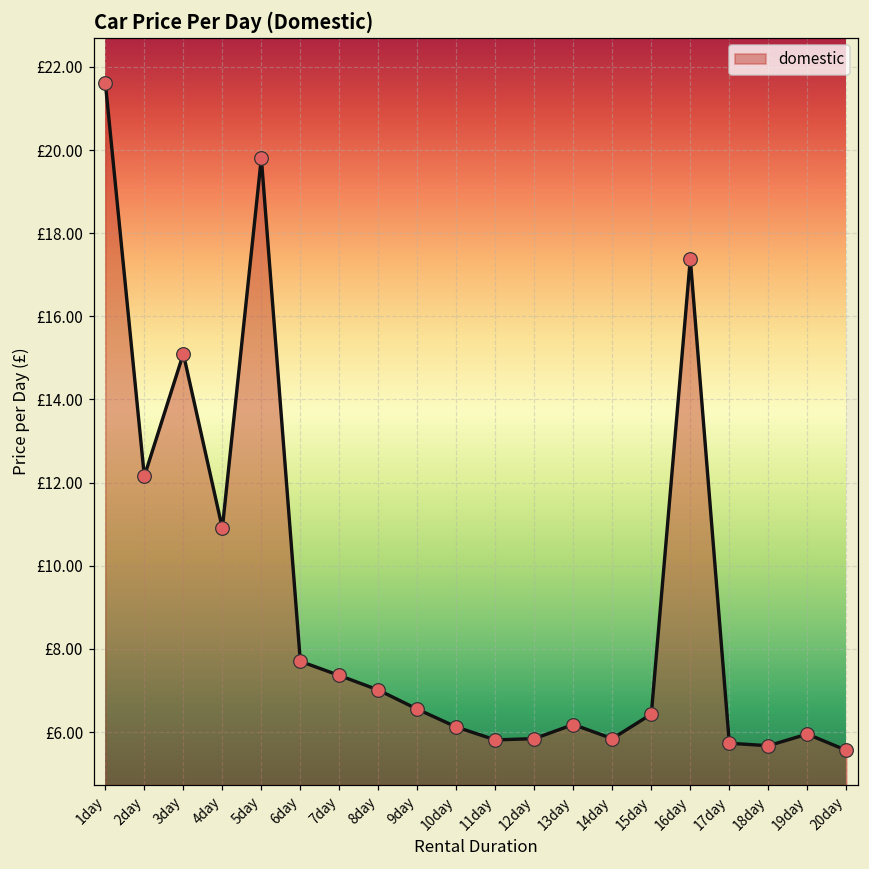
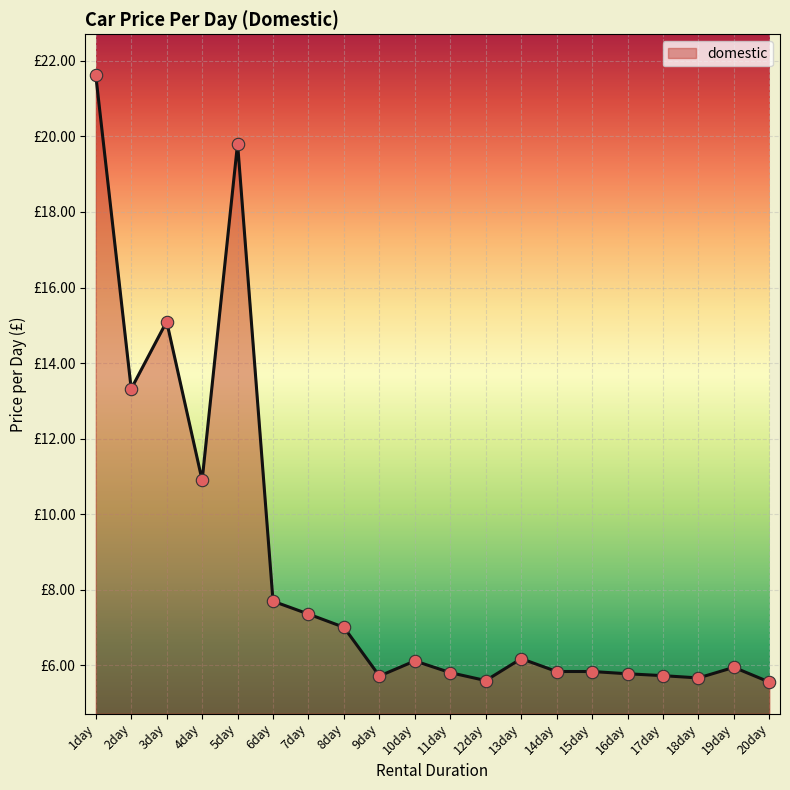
  {
    "1day": "£21.6",
-   "2day": "£12.2",
+   "2day": "£13.3",
    "3day": "£15.1",
    "4day": "£10.9",
    "5day": "£19.8",
    "6day": "£7.7",
    "7day": "£7.4",
    "8day": "£7.0",
-   "9day": "£6.6",
+   "9day": "£5.7",
    "10day": "£6.1",
    "11day": "£5.8",
-   "12day": "£5.8",
+   "12day": "£5.6",
    "13day": "£6.2",
    "14day": "£5.8",
-   "15day": "£6.4",
-   "16day": "£17.4",
+   "15day": "£5.8",
+   "16day": "£5.8",
    "17day": "£5.7",
    "18day": "£5.7",
    "19day": "£6.0",
    "20day": "£5.6"
  }
